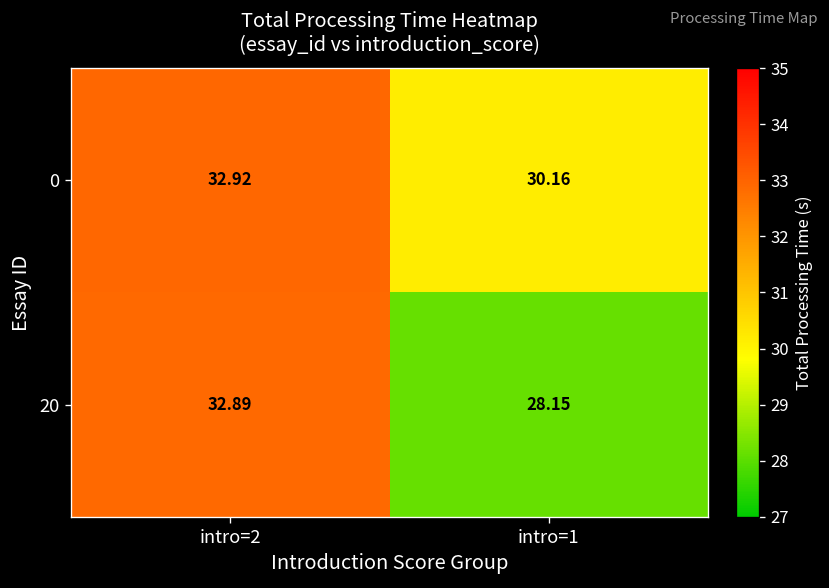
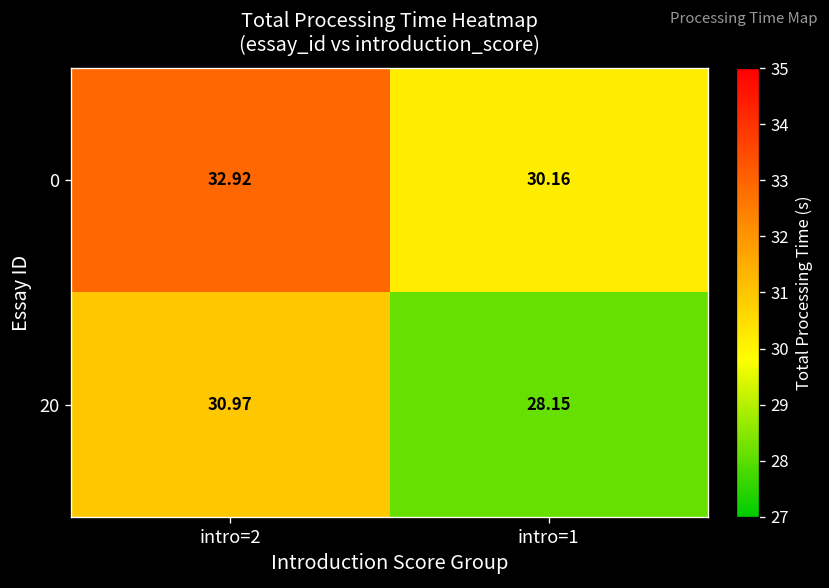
  {
    "0": {
      "intro=2": 32.92,
      "intro=1": 30.16
    },
    "20": {
-     "intro=2": 32.89,
+     "intro=2": 30.97,
      "intro=1": 28.15
    }
  }
